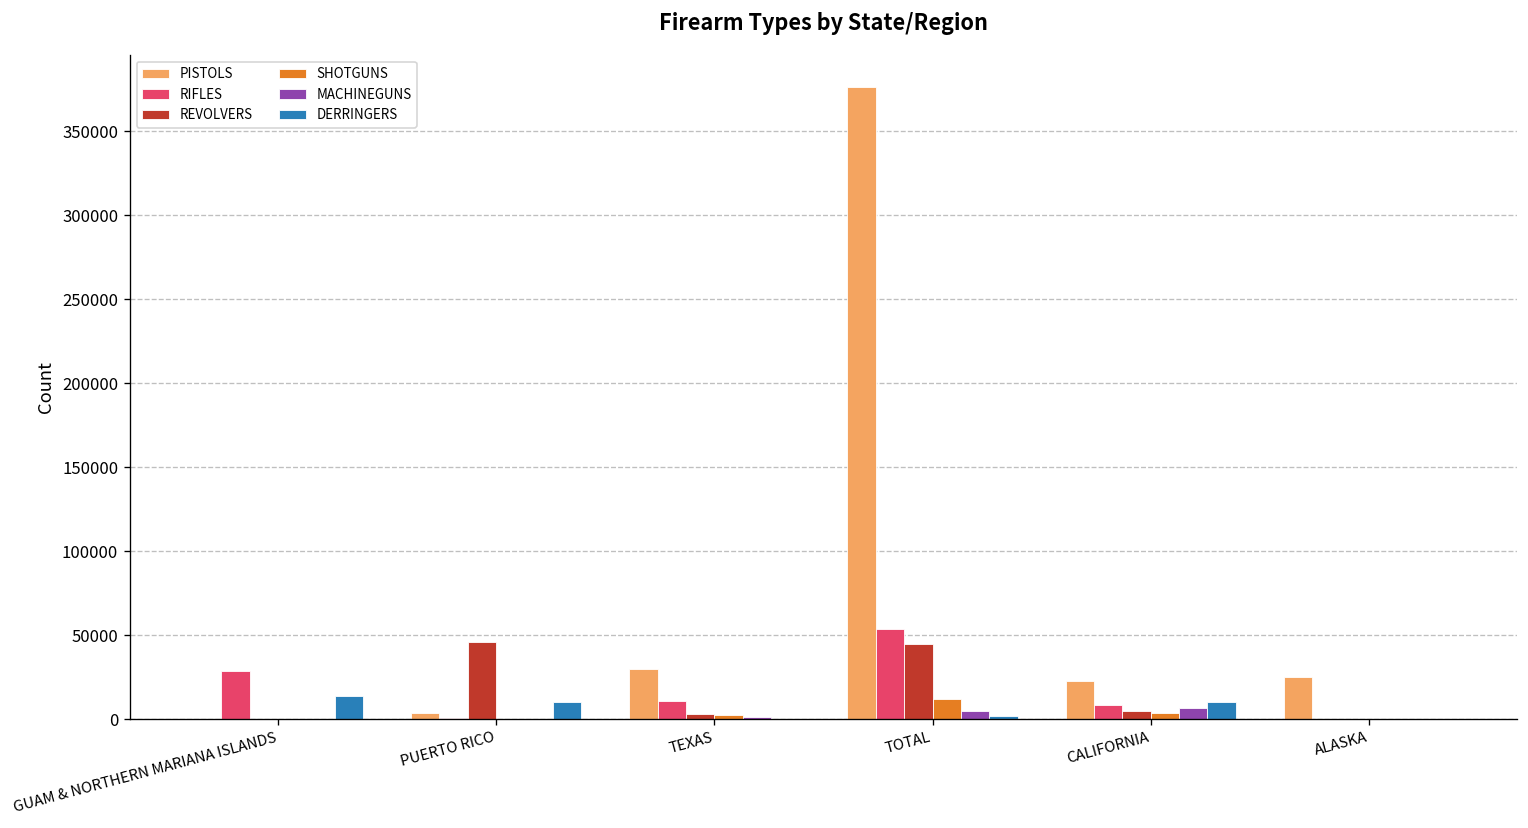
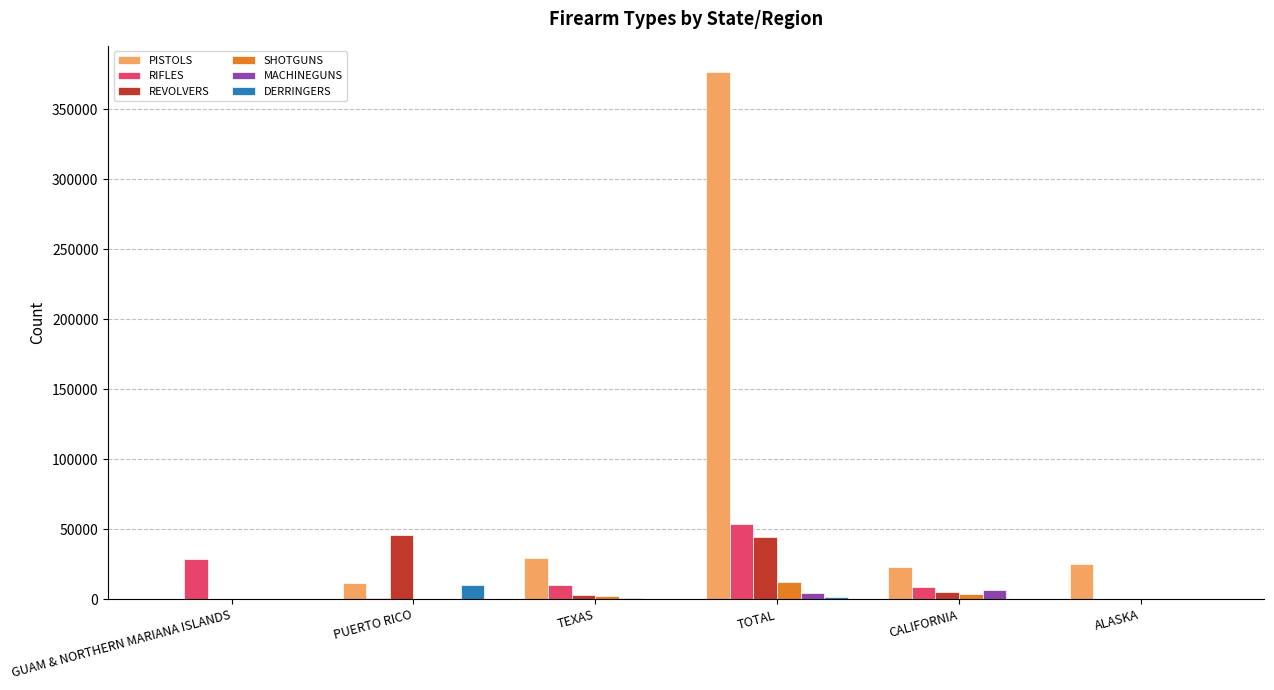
  {
    "PISTOLS": {
-     "PUERTO RICO": 4000,
+     "PUERTO RICO": 12000,
      "TEXAS": 30000,
      "TOTAL": 377000,
      "CALIFORNIA": 23000,
      "ALASKA": 25000
    },
    "RIFLES": {
      "GUAM & NORTHERN MARIANA ISLANDS": 29000,
      "TEXAS": 10000,
      "TOTAL": 53000,
      "CALIFORNIA": 9000
    },
    "REVOLVERS": {
      "PUERTO RICO": 46000,
      "TEXAS": 3000,
      "TOTAL": 45000,
      "CALIFORNIA": 5000
    },
    "SHOTGUNS": {
      "TEXAS": 2000,
      "TOTAL": 12000,
      "CALIFORNIA": 4000
    },
    "MACHINEGUNS": {
      "TOTAL": 5000,
      "CALIFORNIA": 7000,
      "ALASKA": 0
    },
    "DERRINGERS": {
-     "GUAM & NORTHERN MARIANA ISLANDS": 14000,
+     "GUAM & NORTHERN MARIANA ISLANDS": 0,
      "PUERTO RICO": 10000,
      "TOTAL": 2000,
-     "CALIFORNIA": 10000,
+     "CALIFORNIA": 0,
      "ALASKA": 0
    }
  }
